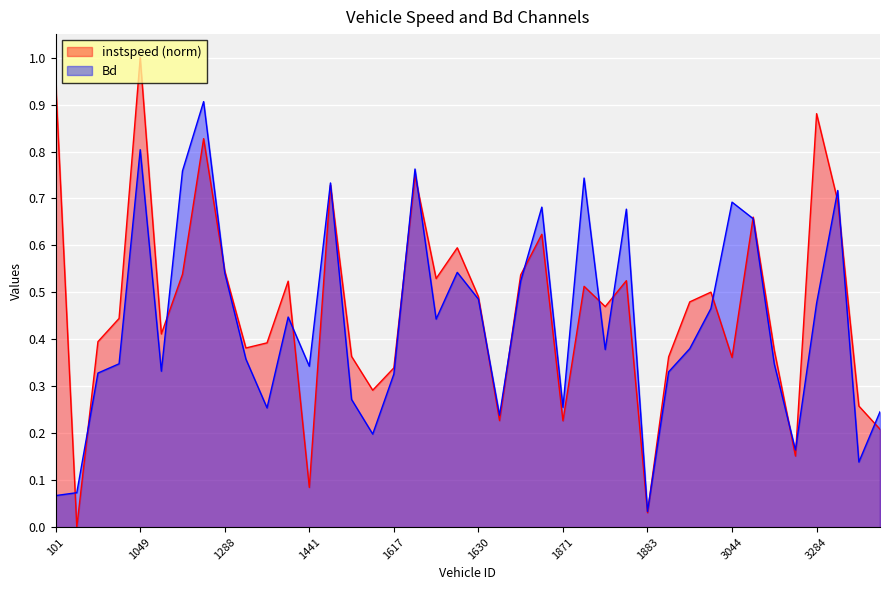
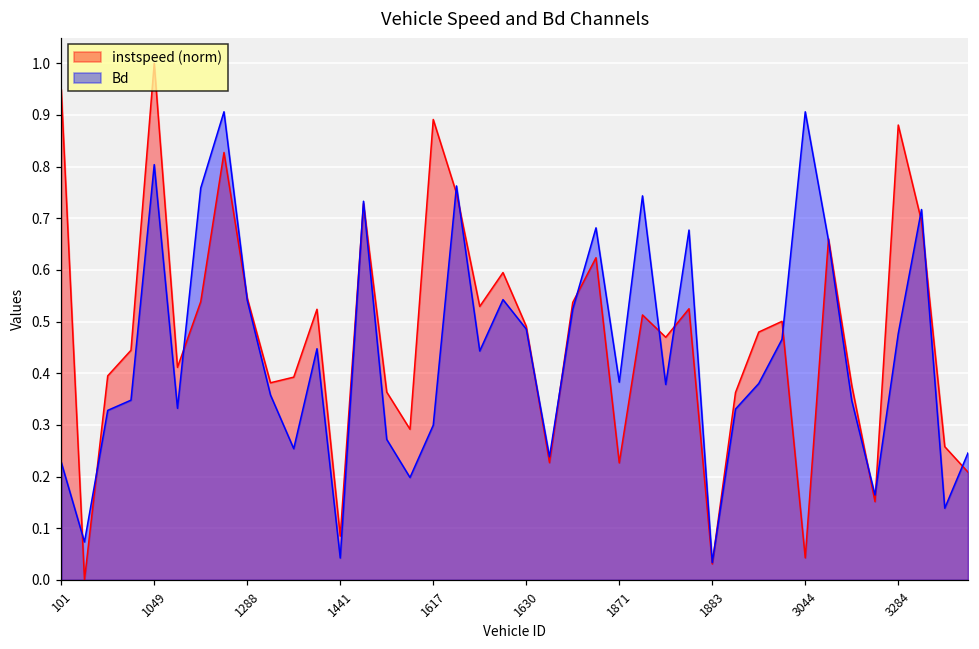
  {
    "instspeed (norm)": {
      "101": 0.95,
      "1441": 0.08,
-     "1617": 0.34,
+     "1617": 0.89,
      "1871": 0.23,
-     "3044": 0.36,
+     "3044": 0.04,
      "3284": 0.88
    },
    "Bd": {
-     "101": 0.07,
+     "101": 0.23,
      "1049": 0.80,
-     "1441": 0.34,
-     "1617": 0.33,
-     "1871": 0.26,
-     "3044": 0.69,
+     "1441": 0.04,
+     "1617": 0.30,
+     "1871": 0.38,
+     "3044": 0.91,
      "3284": 0.48
    }
  }
